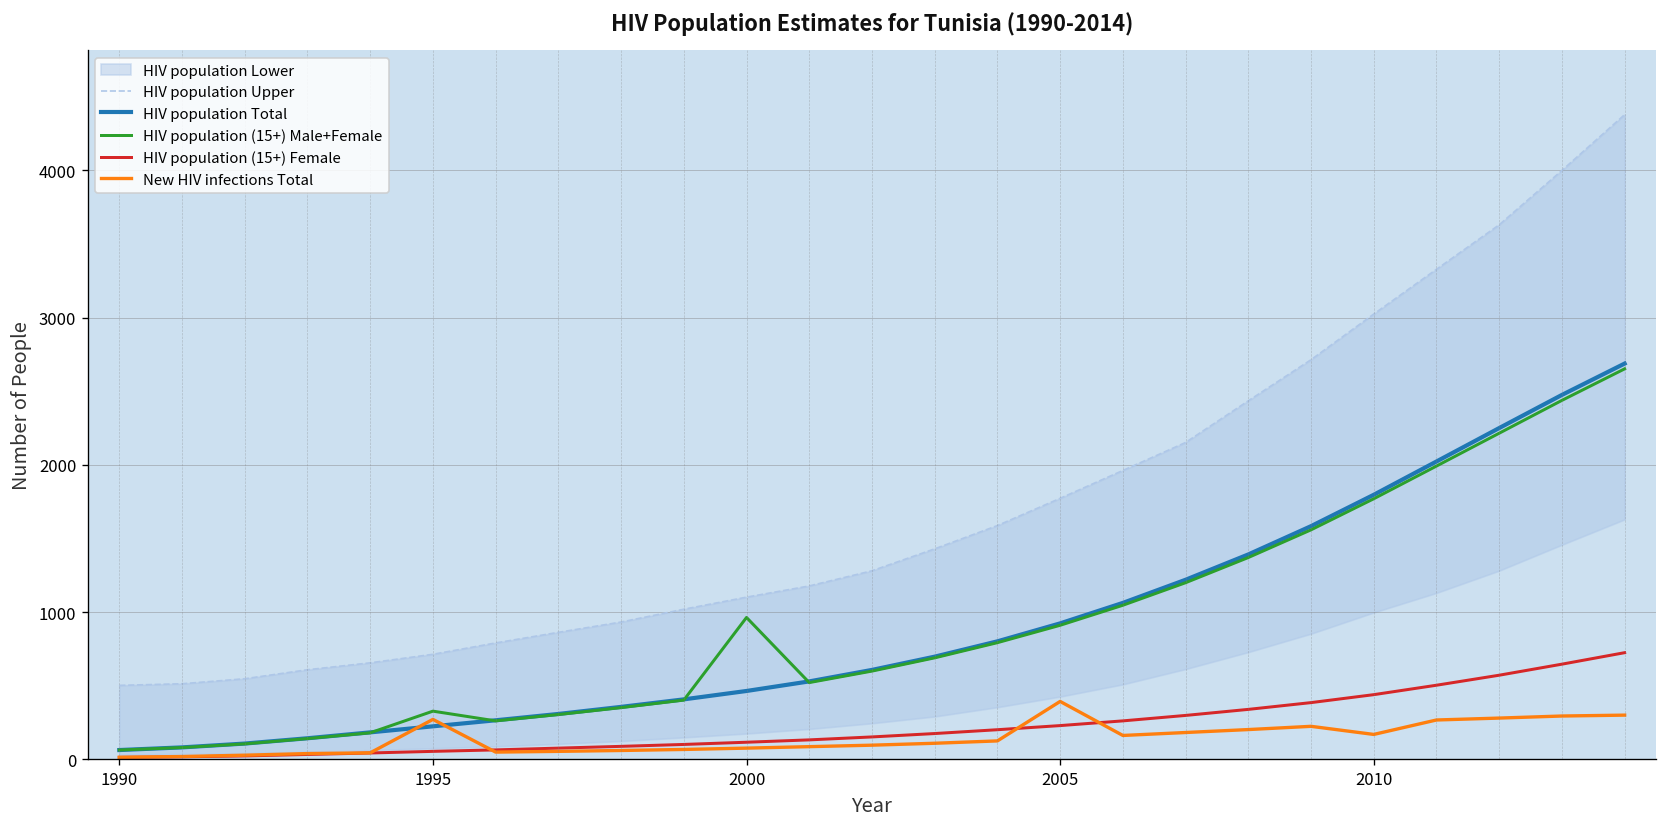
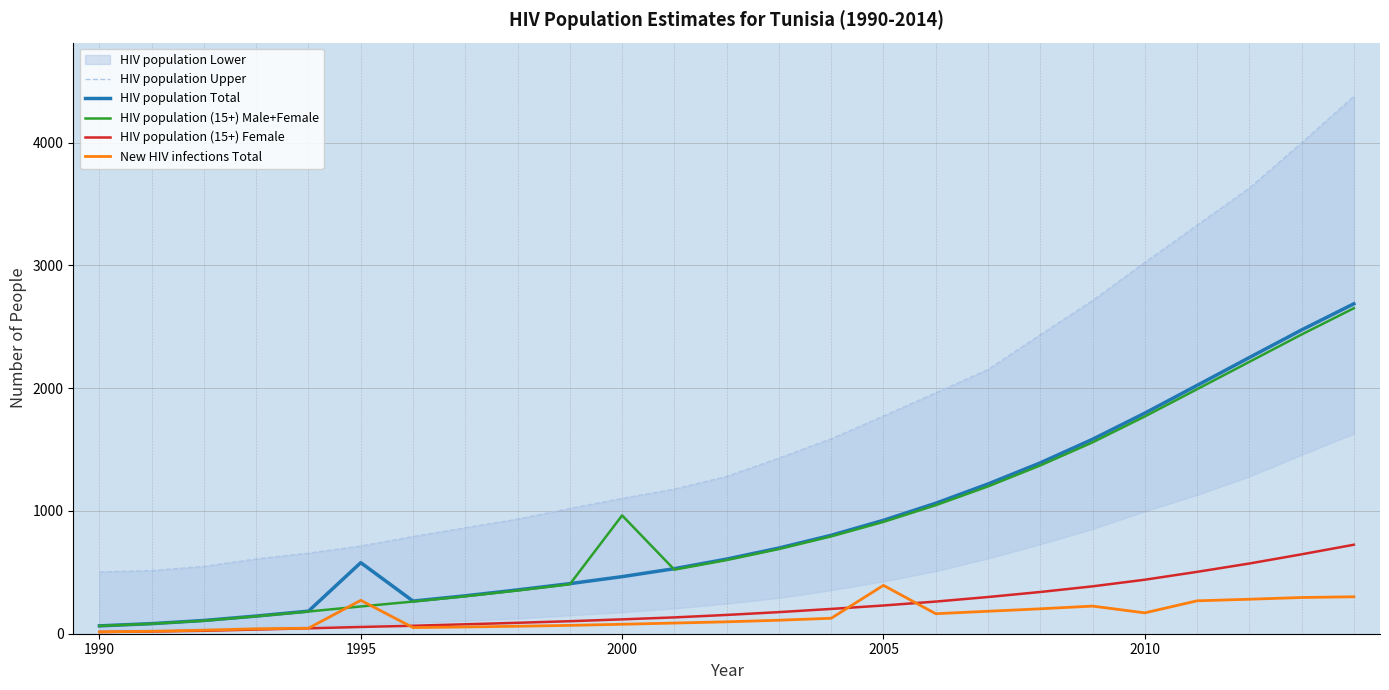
  {
    "HIV population Lower": {
      "1990": 500,
      "1995": 710,
      "2000": 1100,
      "2005": 1770,
      "2010": 3020
    },
    "HIV population Total": {
-     "1995": 230,
+     "1995": 580,
      "2000": 470,
      "2010": 1800
    },
    "HIV population (15+) Male+Female": {
-     "1995": 330,
+     "1995": 220,
      "2000": 960,
      "2010": 1770
    },
    "HIV population (15+) Female": {
      "1995": 60,
      "2000": 120,
      "2005": 230,
      "2010": 440
    },
    "New HIV infections Total": {
      "1995": 270,
      "2000": 80,
      "2005": 390,
      "2010": 170
    }
  }
